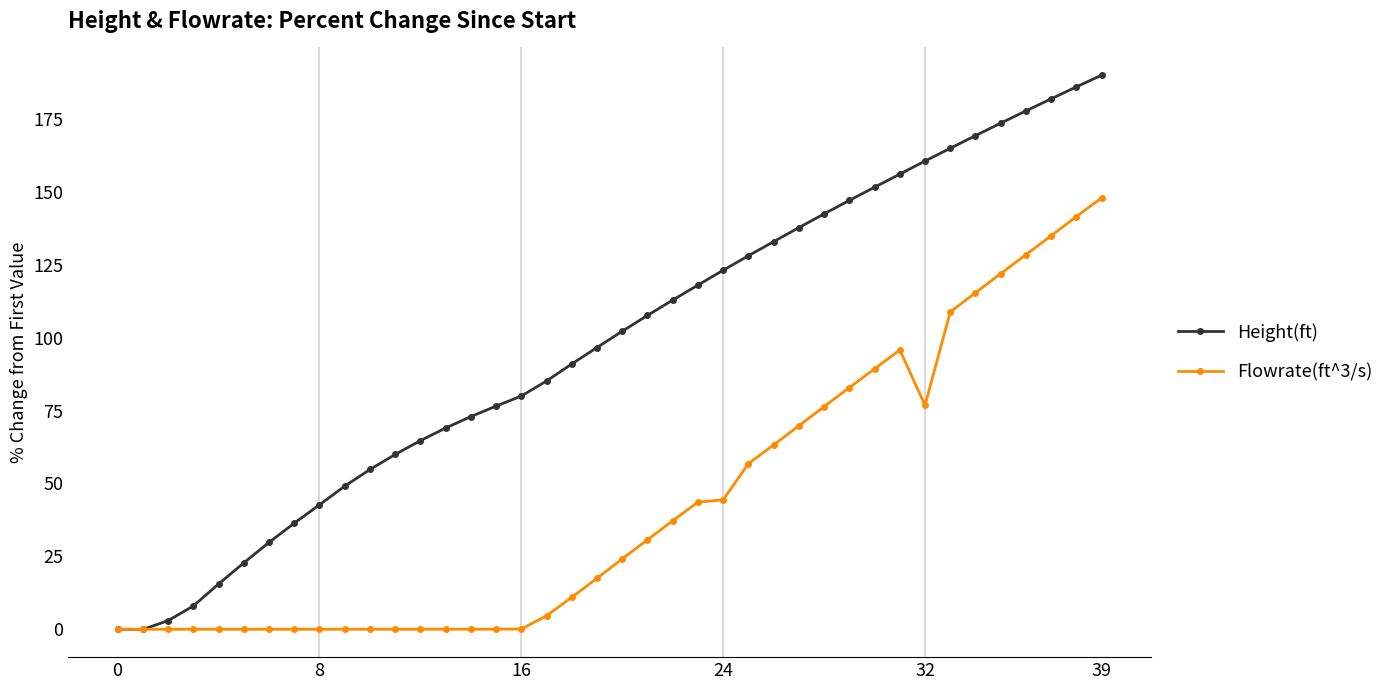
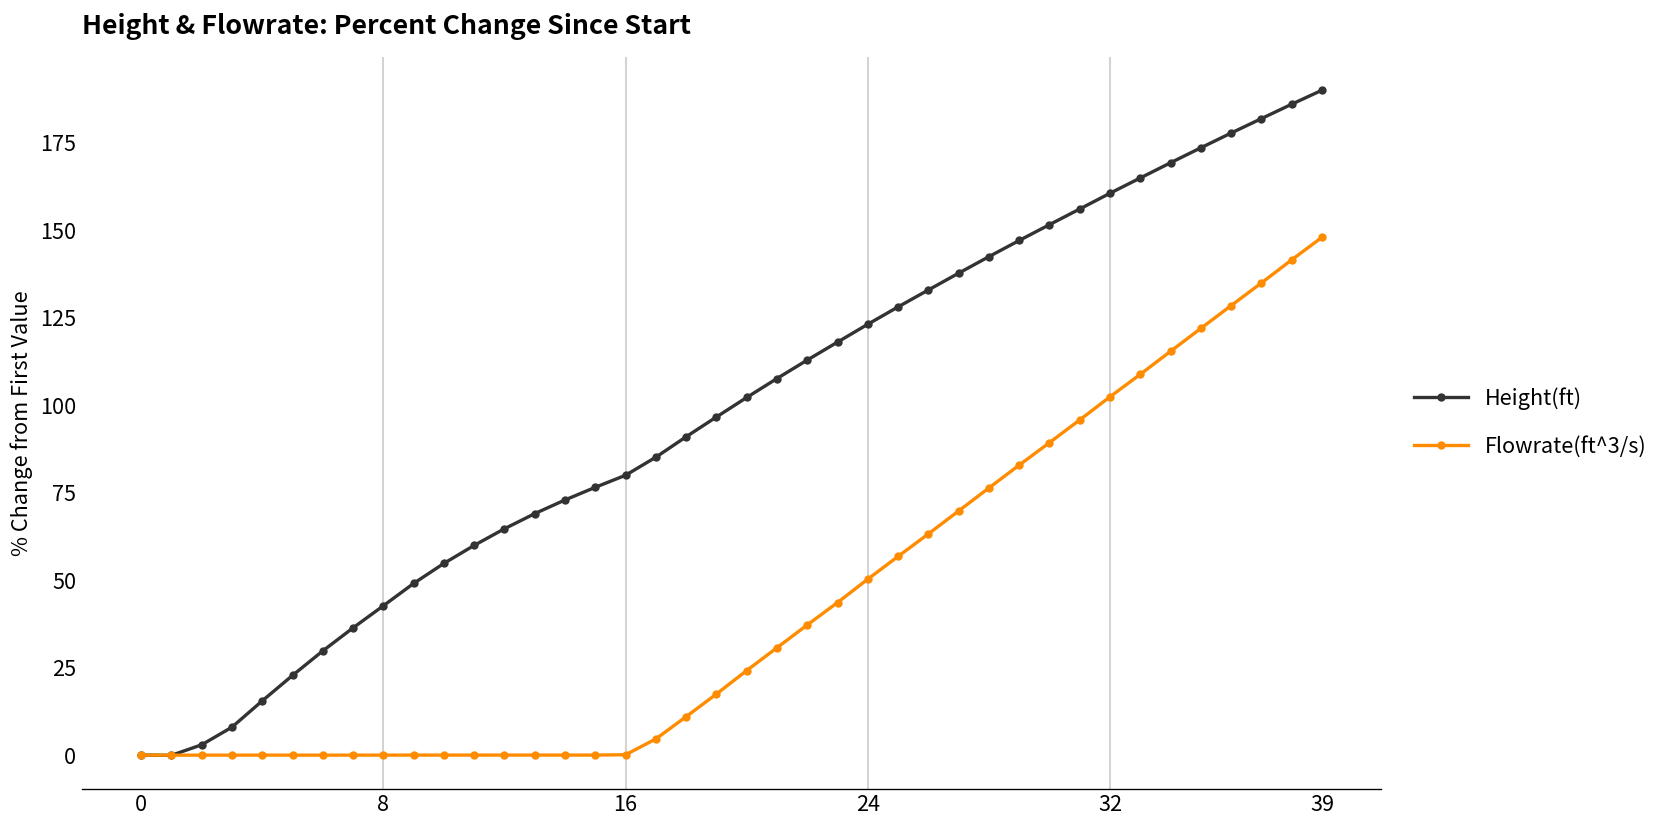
  {
    "Height(ft)": {
      "8": 43,
      "16": 80,
      "24": 123,
      "32": 161,
      "39": 190
    },
    "Flowrate(ft^3/s)": {
      "8": 0,
      "16": 0,
-     "24": 44,
-     "32": 77,
+     "24": 50,
+     "32": 102,
      "39": 148
    }
  }
